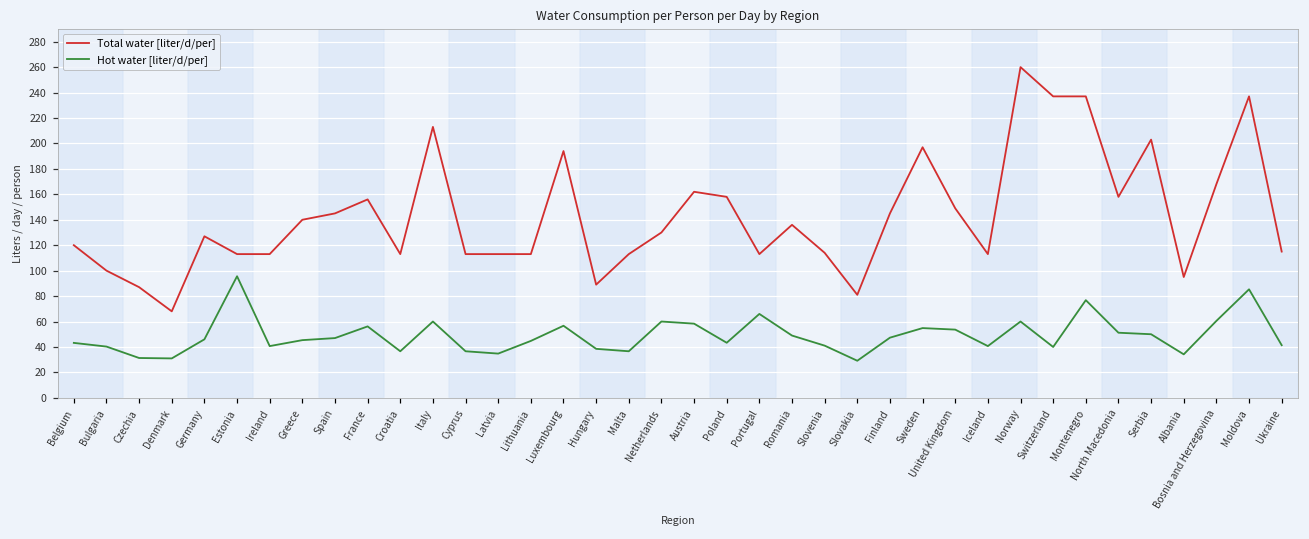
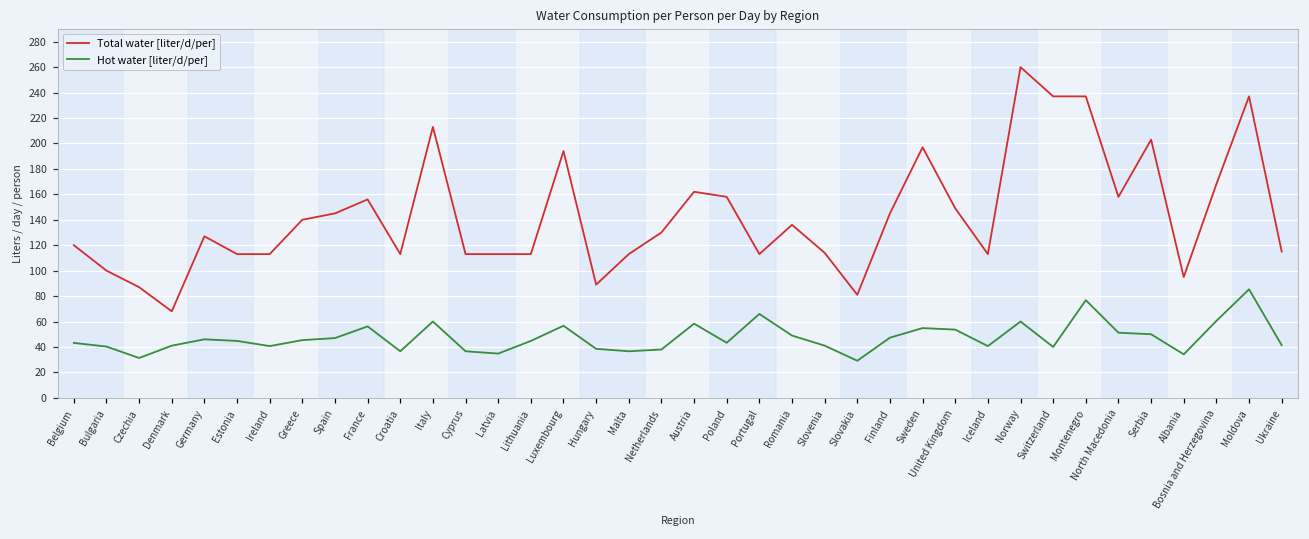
  {
    "Total water [liter/d/per]": {
      "Belgium": 120,
      "Bulgaria": 100,
      "Czechia": 87,
      "Denmark": 68,
      "Germany": 127,
      "Estonia": 113,
      "Ireland": 113,
      "Greece": 140,
      "Spain": 145,
      "France": 156,
      "Croatia": 113,
      "Italy": 213,
      "Cyprus": 113,
      "Latvia": 113,
      "Lithuania": 113,
      "Luxembourg": 194,
      "Hungary": 89,
      "Malta": 113,
      "Netherlands": 130,
      "Austria": 162,
      "Poland": 158,
      "Portugal": 113,
      "Romania": 136,
      "Slovenia": 114,
      "Slovakia": 81,
      "Finland": 145,
      "Sweden": 197,
      "United Kingdom": 149,
      "Iceland": 113,
      "Norway": 260,
      "Switzerland": 237,
      "Montenegro": 237,
      "North Macedonia": 158,
      "Serbia": 203,
      "Albania": 95,
      "Bosnia and Herzegovina": 168,
      "Moldova": 237,
      "Ukraine": 115
    },
    "Hot water [liter/d/per]": {
      "Belgium": 43,
      "Bulgaria": 40,
      "Czechia": 31,
-     "Denmark": 31,
+     "Denmark": 41,
      "Germany": 46,
-     "Estonia": 96,
+     "Estonia": 45,
      "Ireland": 41,
      "Greece": 45,
      "Spain": 47,
      "France": 56,
      "Croatia": 37,
      "Italy": 60,
      "Cyprus": 37,
      "Latvia": 35,
      "Lithuania": 45,
      "Luxembourg": 57,
      "Hungary": 39,
      "Malta": 37,
-     "Netherlands": 60,
+     "Netherlands": 38,
      "Austria": 58,
      "Poland": 43,
      "Portugal": 66,
      "Romania": 49,
      "Slovenia": 41,
      "Slovakia": 29,
      "Finland": 47,
      "Sweden": 55,
      "United Kingdom": 54,
      "Iceland": 41,
      "Norway": 60,
      "Switzerland": 40,
      "Montenegro": 77,
      "North Macedonia": 51,
      "Serbia": 50,
      "Albania": 34,
      "Bosnia and Herzegovina": 60,
      "Moldova": 85,
      "Ukraine": 41
    }
  }
